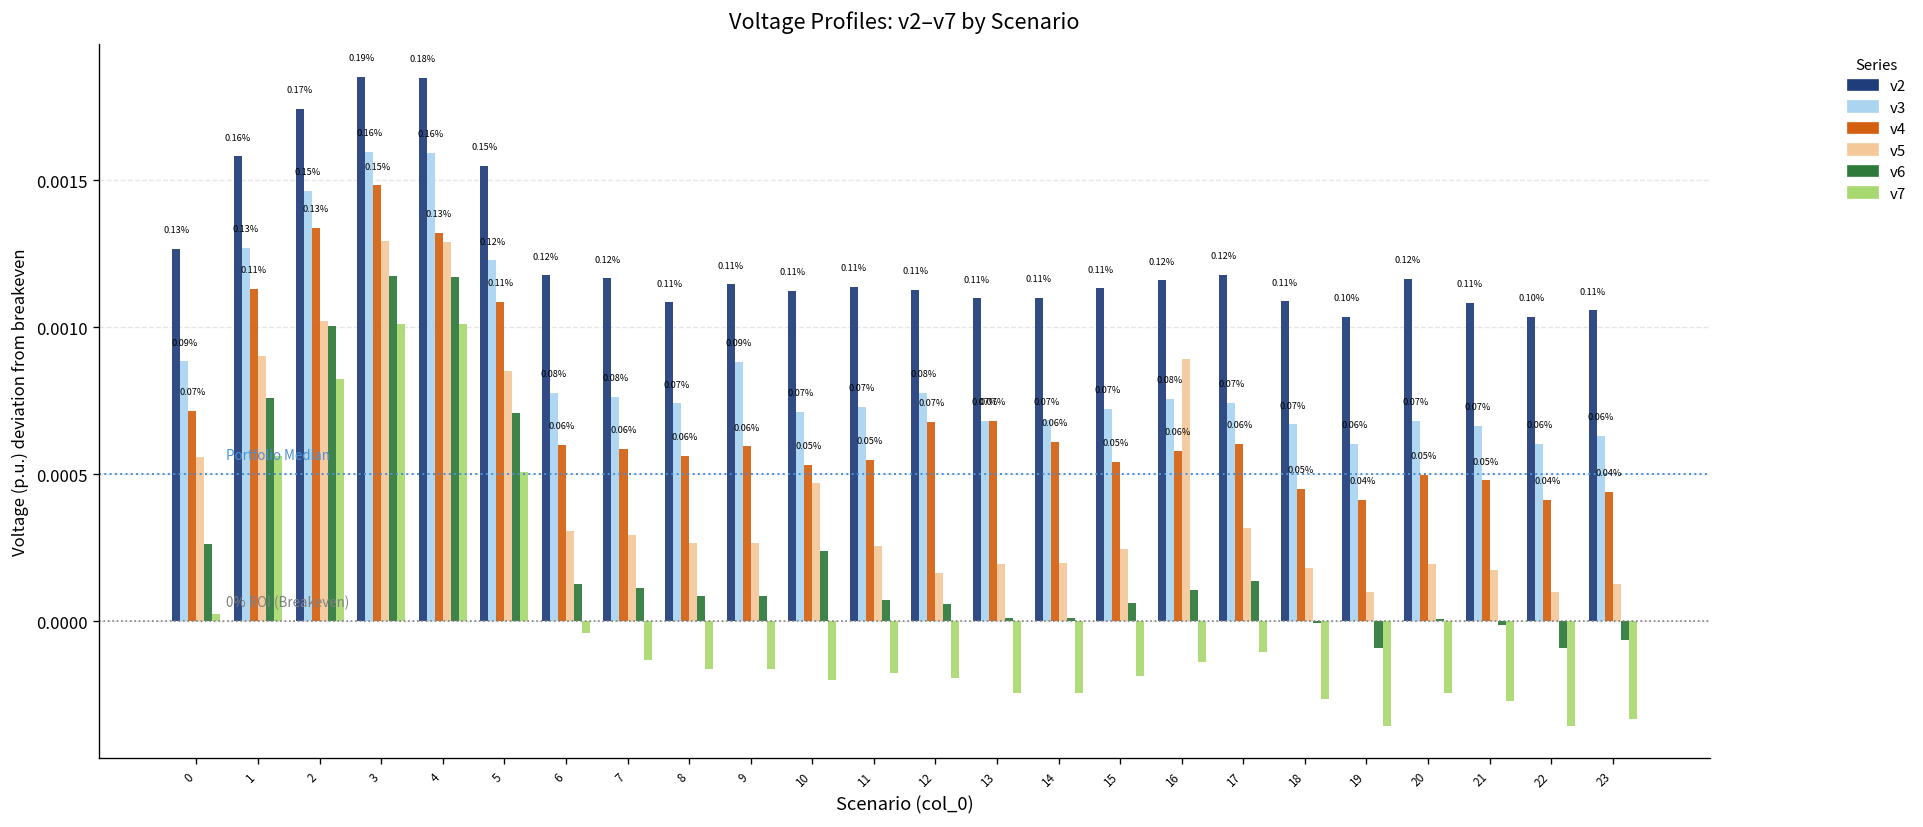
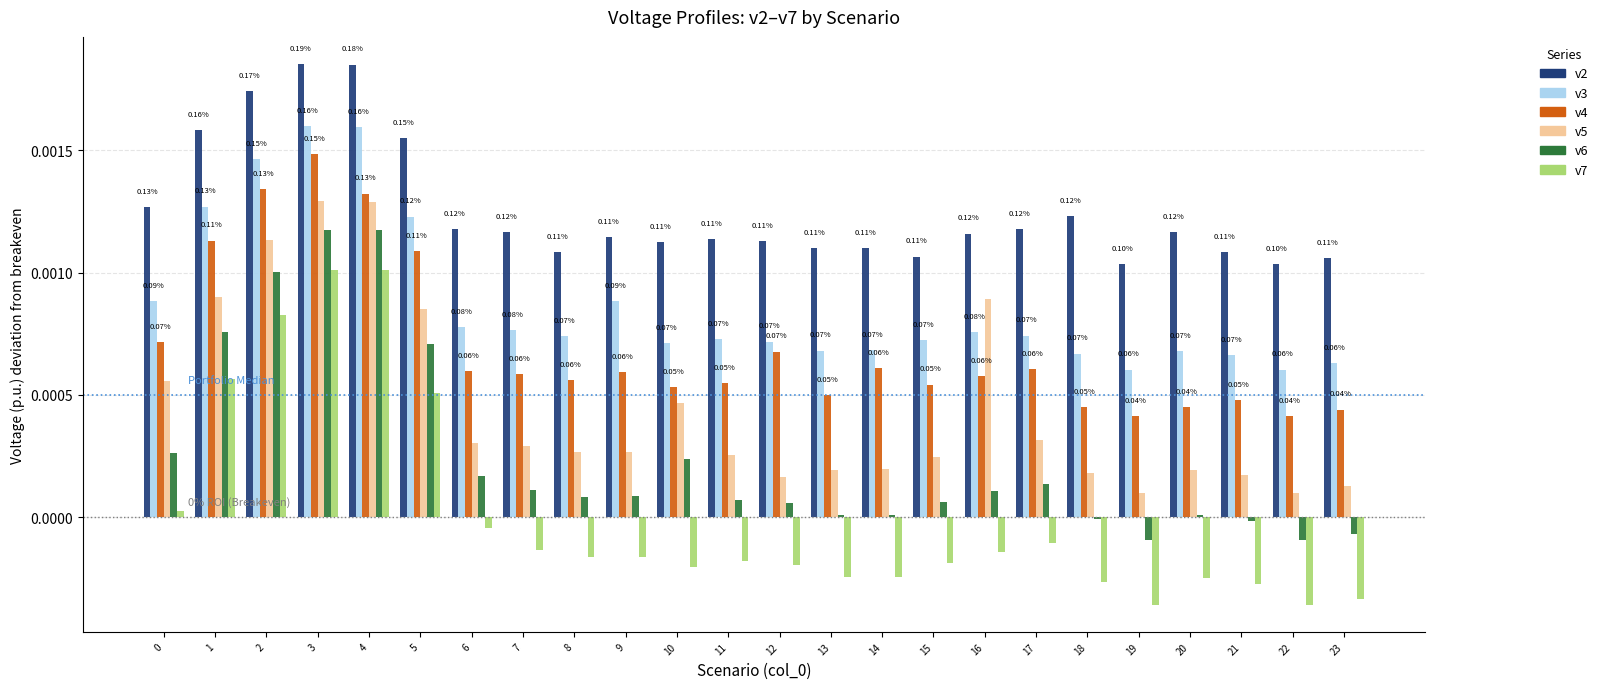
  {
    "v2": {
      "0": "0.13%",
      "1": "0.16%",
      "2": "0.17%",
      "3": "0.19%",
      "4": "0.18%",
      "5": "0.15%",
      "6": "0.12%",
      "7": "0.12%",
      "8": "0.11%",
      "9": "0.11%",
      "10": "0.11%",
      "11": "0.11%",
      "12": "0.11%",
      "13": "0.11%",
      "14": "0.11%",
-     "15": "0.00113",
+     "15": "0.00106",
      "16": "0.12%",
      "17": "0.12%",
-     "18": "0.11%",
+     "18": "0.12%",
      "19": "0.10%",
      "20": "0.12%",
      "21": "0.11%",
      "22": "0.10%",
      "23": "0.11%"
    },
    "v3": {
      "0": "0.09%",
      "1": "0.13%",
      "2": "0.15%",
      "3": "0.16%",
      "4": "0.16%",
      "5": "0.12%",
      "6": "0.08%",
      "7": "0.08%",
      "8": "0.07%",
      "9": "0.09%",
      "10": "0.07%",
      "11": "0.07%",
-     "12": "0.08%",
+     "12": "0.07%",
      "13": "0.07%",
      "14": "0.07%",
      "15": "0.07%",
      "16": "0.08%",
      "17": "0.07%",
      "18": "0.07%",
      "19": "0.06%",
      "20": "0.07%",
      "21": "0.07%",
      "22": "0.06%",
      "23": "0.06%"
    },
    "v4": {
      "0": "0.07%",
      "1": "0.11%",
      "2": "0.13%",
      "3": "0.15%",
      "4": "0.13%",
      "5": "0.11%",
      "6": "0.06%",
      "7": "0.06%",
      "8": "0.06%",
      "9": "0.06%",
      "10": "0.05%",
      "11": "0.05%",
-     "13": "0.07%",
+     "13": "0.05%",
      "14": "0.06%",
      "15": "0.05%",
      "16": "0.06%",
      "17": "0.06%",
      "18": "0.05%",
      "19": "0.04%",
-     "20": "0.05%",
+     "20": "0.04%",
      "21": "0.05%",
      "22": "0.04%",
      "23": "0.04%"
    },
    "v5": {
      "0": "0.00056",
      "1": "0.00090",
-     "2": "0.00102",
+     "2": "0.00113",
      "3": "0.00129",
      "5": "0.00085",
      "6": "0.00031",
      "7": "0.00029",
      "8": "0.00027",
      "9": "0.00027",
      "11": "0.00025",
      "12": "0.00017",
      "13": "0.00020",
      "14": "0.00020",
      "15": "0.00025",
      "16": "0.00089",
      "17": "0.00032",
      "18": "0.00018",
      "19": "0.00010",
      "20": "0.00019",
      "21": "0.00017",
      "22": "0.00010",
      "23": "0.00013"
    },
    "v6": {
      "0": "0.00026",
      "1": "0.00076",
      "2": "0.00100",
      "3": "0.00118",
      "4": "0.00117",
      "5": "0.00071",
-     "6": "0.00013",
+     "6": "0.00017",
      "7": "0.00011",
      "8": "0.00009",
      "9": "0.00009",
      "10": "0.00024",
      "11": "0.00007",
      "12": "0.00006",
      "14": "0.00001",
      "15": "0.00006",
      "16": "0.00011",
      "17": "0.00014",
      "19": "-0.00009",
      "21": "-0.00001",
      "22": "-0.00009",
      "23": "-0.00007"
    },
    "v7": {
      "0": "0%"
    }
  }
